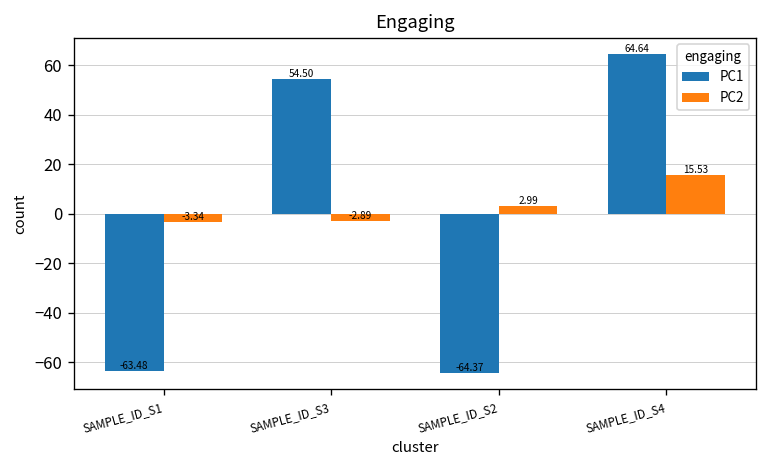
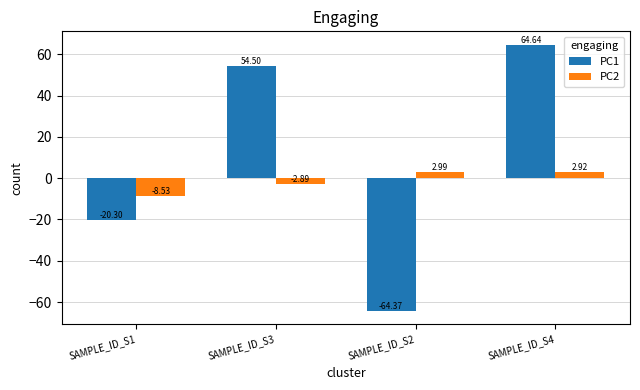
  {
    "PC1": {
-     "SAMPLE_ID_S1": -63.48,
+     "SAMPLE_ID_S1": -20.30,
      "SAMPLE_ID_S3": 54.50,
      "SAMPLE_ID_S2": -64.37,
      "SAMPLE_ID_S4": 64.64
    },
    "PC2": {
-     "SAMPLE_ID_S1": -3.34,
+     "SAMPLE_ID_S1": -8.53,
      "SAMPLE_ID_S3": -2.89,
      "SAMPLE_ID_S2": 2.99,
-     "SAMPLE_ID_S4": 15.53
+     "SAMPLE_ID_S4": 2.92
    }
  }
